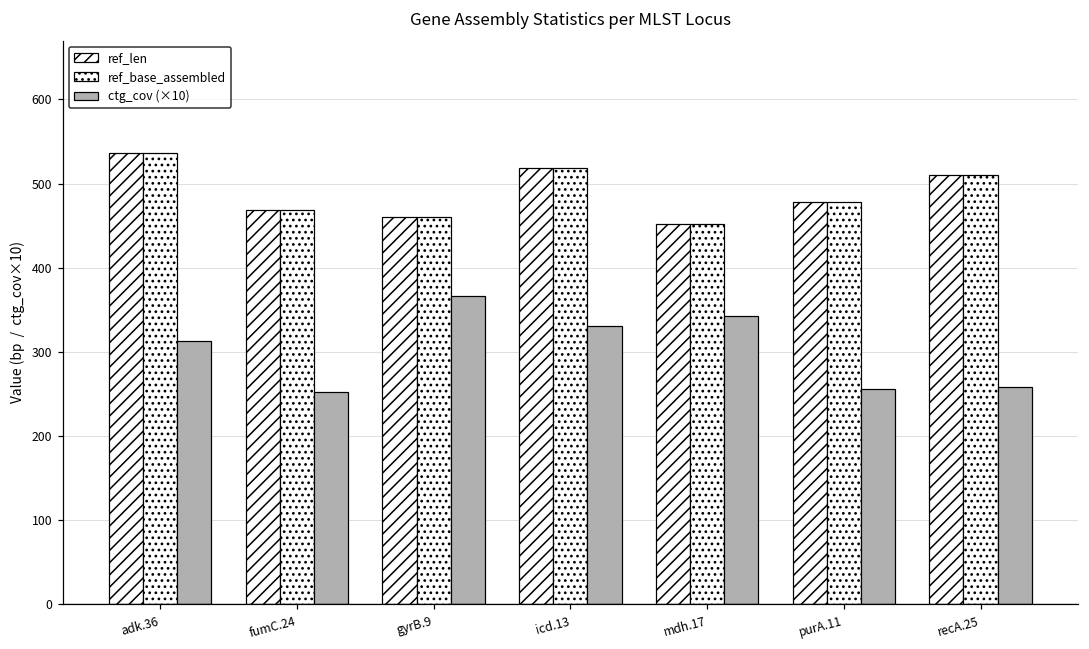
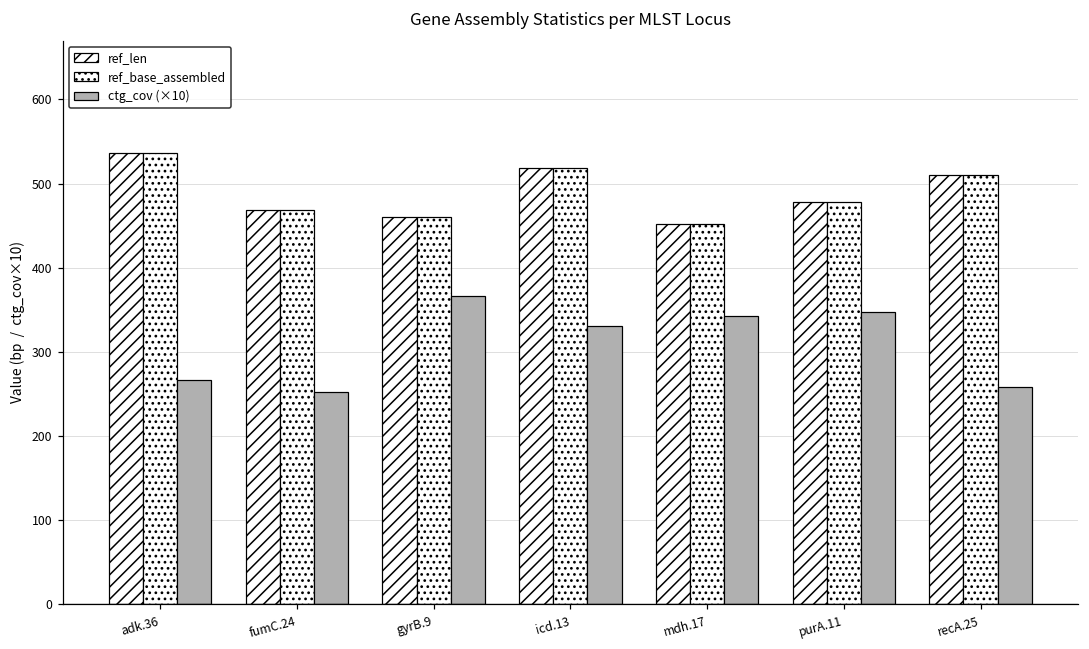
  {
    "ctg_cov (×10)": {
-     "adk.36": 310,
+     "adk.36": 270,
      "fumC.24": 250,
      "gyrB.9": 370,
      "icd.13": 330,
      "mdh.17": 340,
-     "purA.11": 260,
+     "purA.11": 350,
      "recA.25": 260
    }
  }
